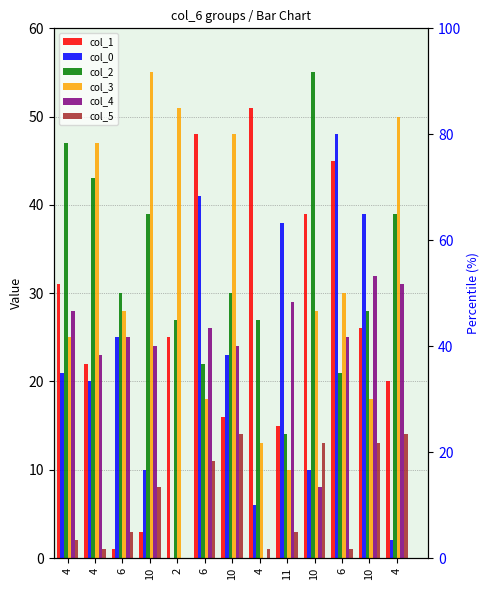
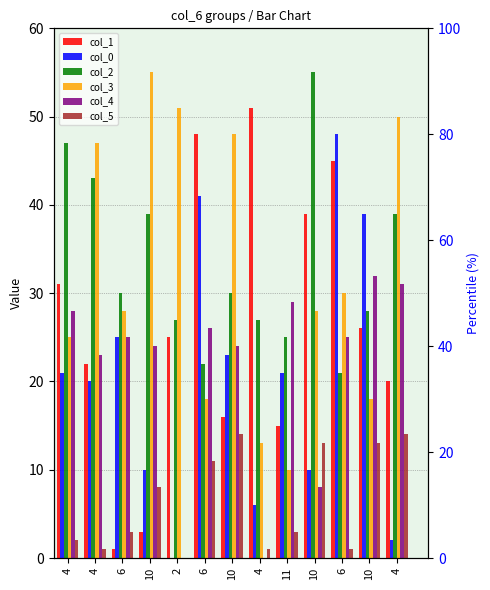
  {
    "col_1": {
      "2": 25,
      "11": 15
    },
    "col_0": {
      "2": 0,
-     "11": 38
+     "11": 21
    },
    "col_2": {
      "2": 27,
-     "11": 14
+     "11": 25
    },
    "col_3": {
      "2": 51,
      "11": 10
    },
    "col_4": {
      "2": 0,
      "11": 29
    },
    "col_5": {
      "2": 0,
      "11": 3
    }
  }
